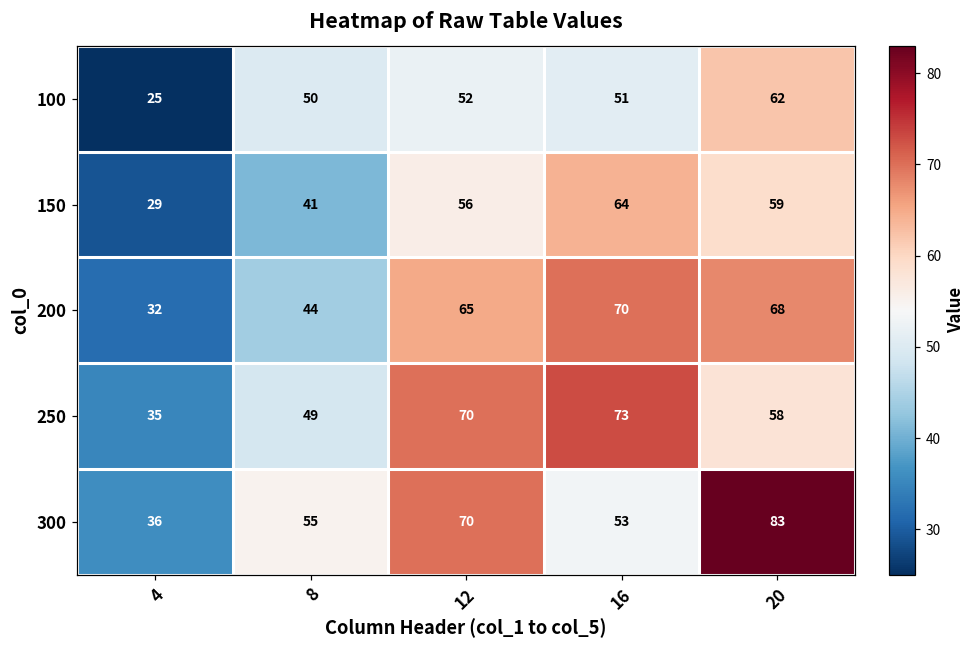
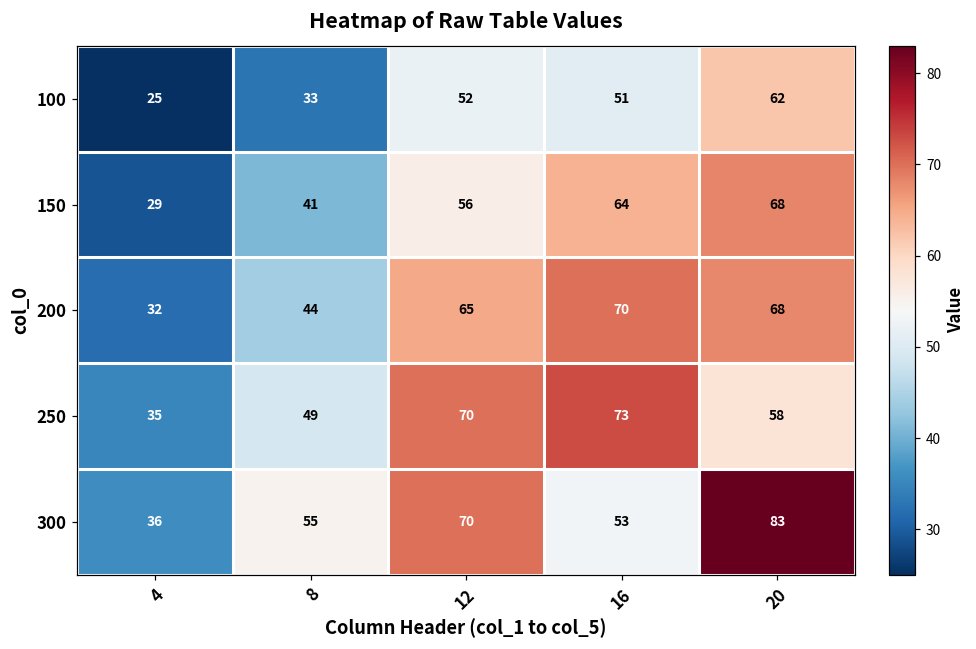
  {
    "100": {
      "4": 25,
-     "8": 50,
+     "8": 33,
      "12": 52,
      "16": 51,
      "20": 62
    },
    "150": {
      "4": 29,
      "8": 41,
      "12": 56,
      "16": 64,
-     "20": 59
+     "20": 68
    },
    "200": {
      "4": 32,
      "8": 44,
      "12": 65,
      "16": 70,
      "20": 68
    },
    "250": {
      "4": 35,
      "8": 49,
      "12": 70,
      "16": 73,
      "20": 58
    },
    "300": {
      "4": 36,
      "8": 55,
      "12": 70,
      "16": 53,
      "20": 83
    }
  }
